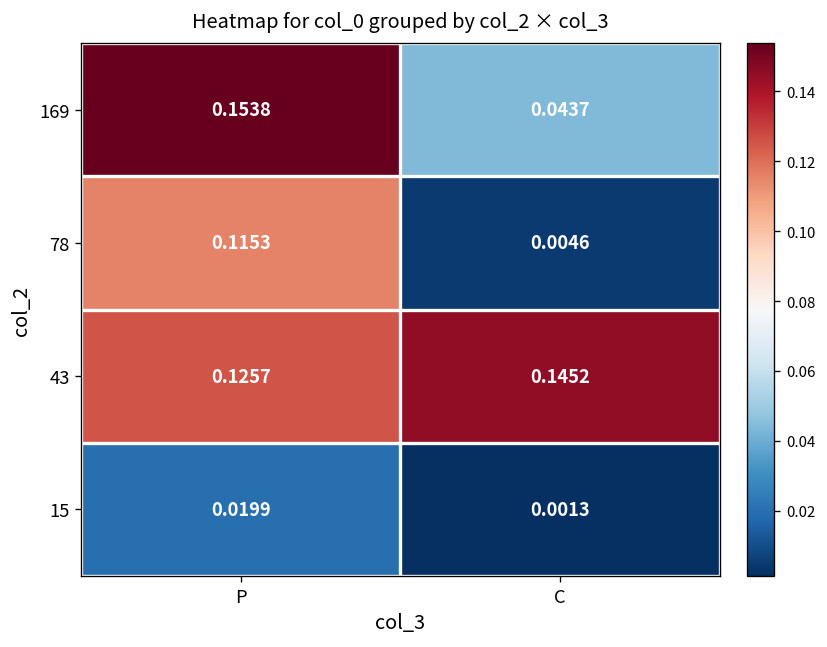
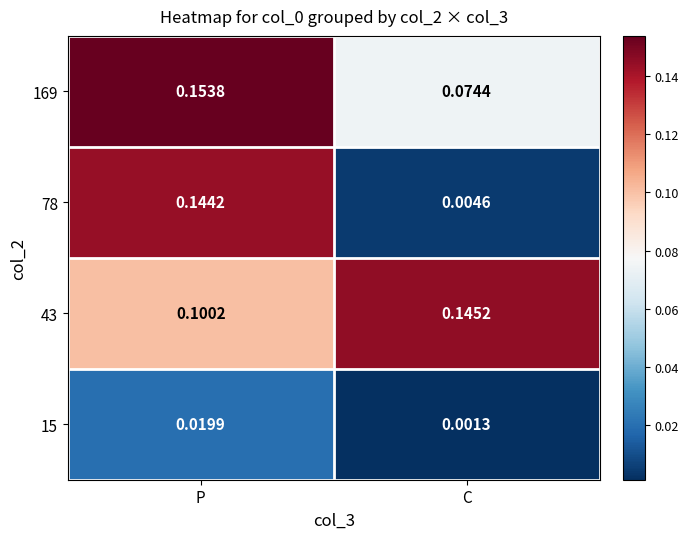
  {
    "169": {
      "P": 0.1538,
-     "C": 0.0437
+     "C": 0.0744
    },
    "78": {
-     "P": 0.1153,
+     "P": 0.1442,
      "C": 0.0046
    },
    "43": {
-     "P": 0.1257,
+     "P": 0.1002,
      "C": 0.1452
    },
    "15": {
      "P": 0.0199,
      "C": 0.0013
    }
  }
